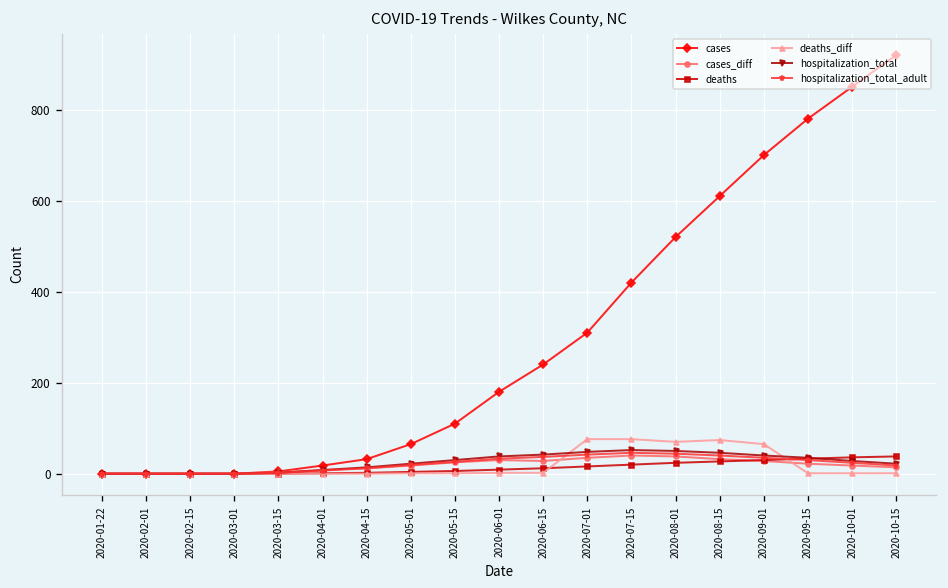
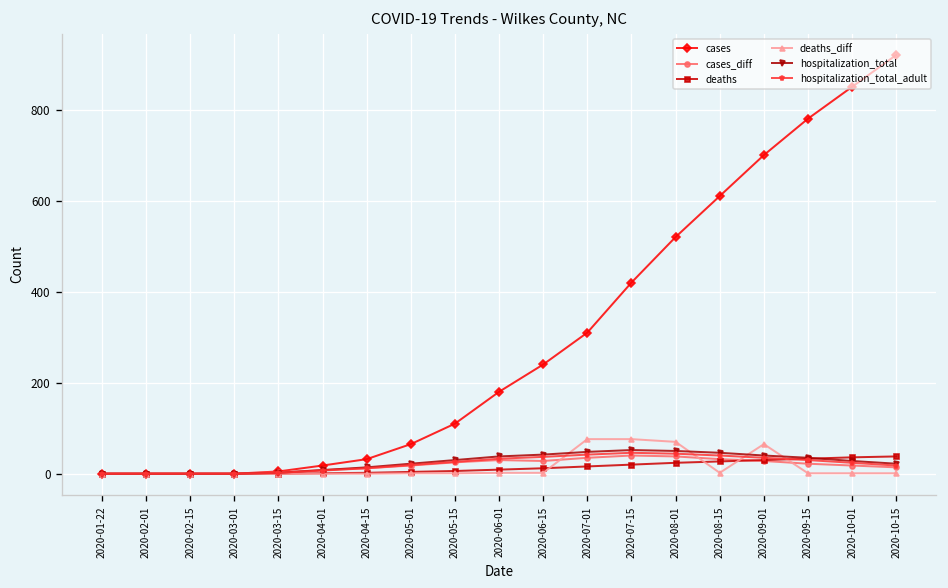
  {
    "cases_diff": {
      "2020-06-15": 30,
      "2020-07-01": 40,
      "2020-09-15": 20
    },
    "deaths_diff": {
      "2020-06-01": 0,
      "2020-06-15": 0,
      "2020-07-01": 80,
      "2020-07-15": 80,
      "2020-08-01": 70,
-     "2020-08-15": 70,
+     "2020-08-15": 0,
      "2020-09-01": 70,
      "2020-09-15": 0,
      "2020-10-01": 0,
      "2020-10-15": 0
    }
  }
